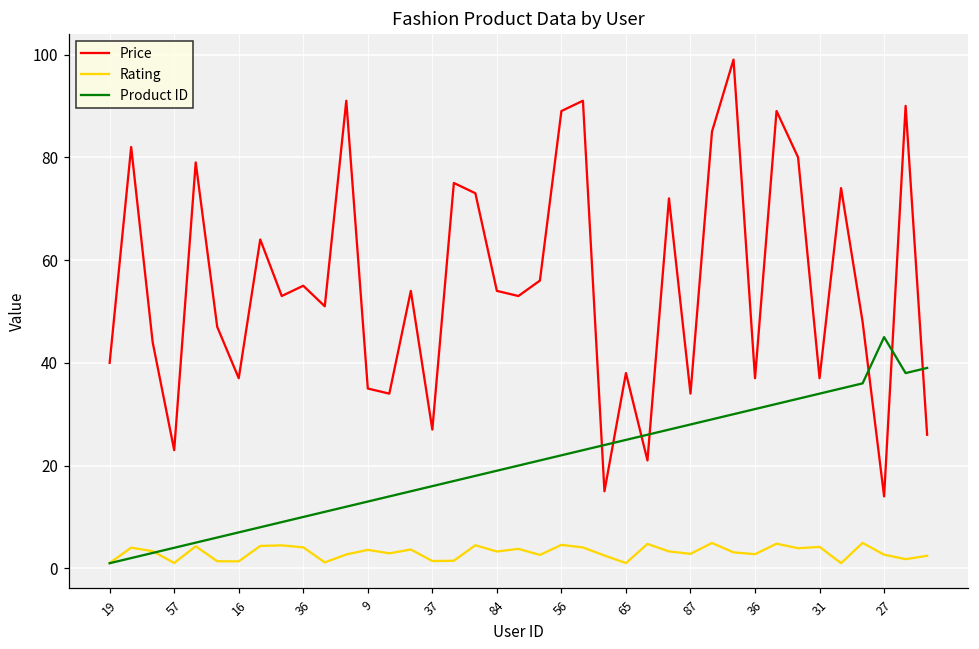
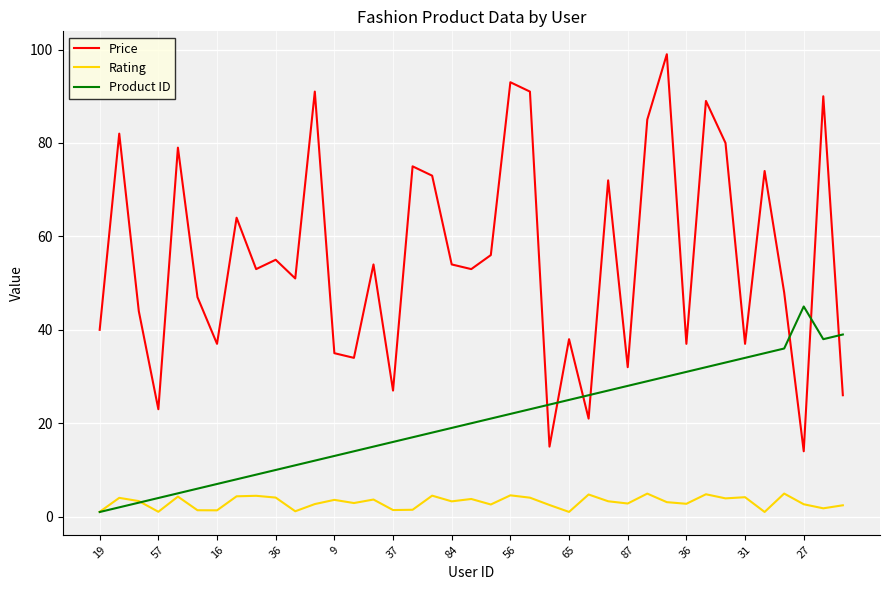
  {
    "Price": {
      "57": 23,
      "9": 35,
      "84": 54,
-     "56": 89,
+     "56": 93,
      "65": 38,
-     "87": 34,
+     "87": 32,
      "27": 14
    },
    "Rating": {
      "57": 1,
      "9": 4,
      "84": 3,
      "56": 5,
      "65": 1,
      "87": 3,
      "27": 3
    },
    "Product ID": {
      "57": 4,
      "9": 13,
      "84": 19,
      "56": 22,
      "65": 25,
      "87": 28,
      "27": 45
    }
  }
